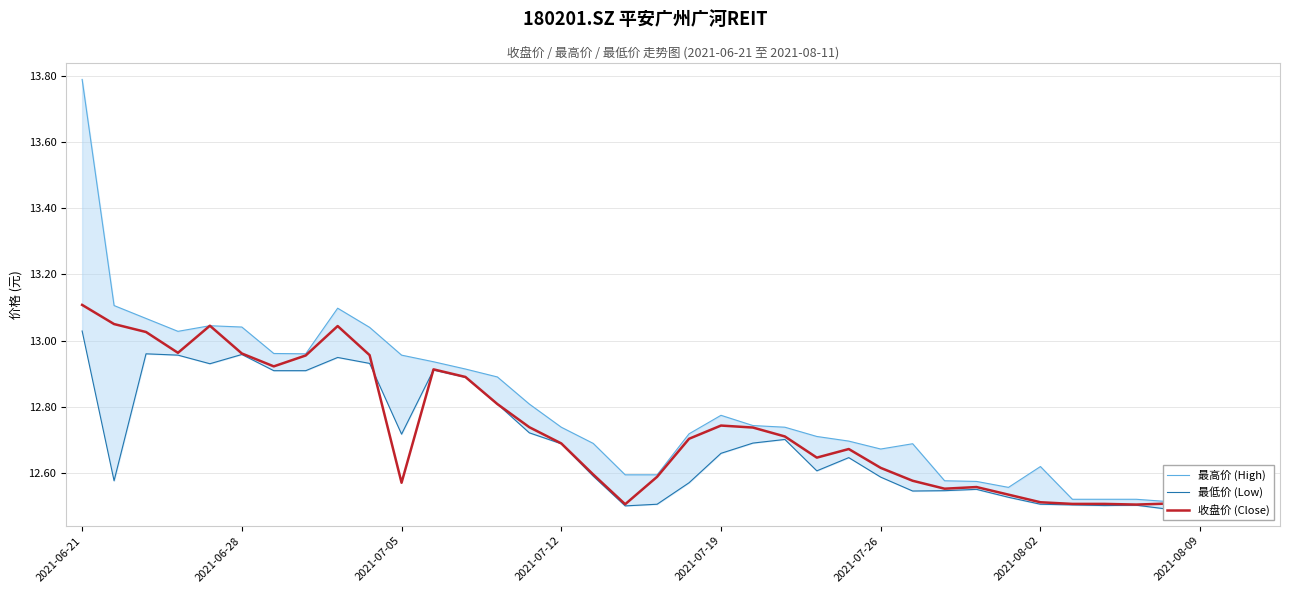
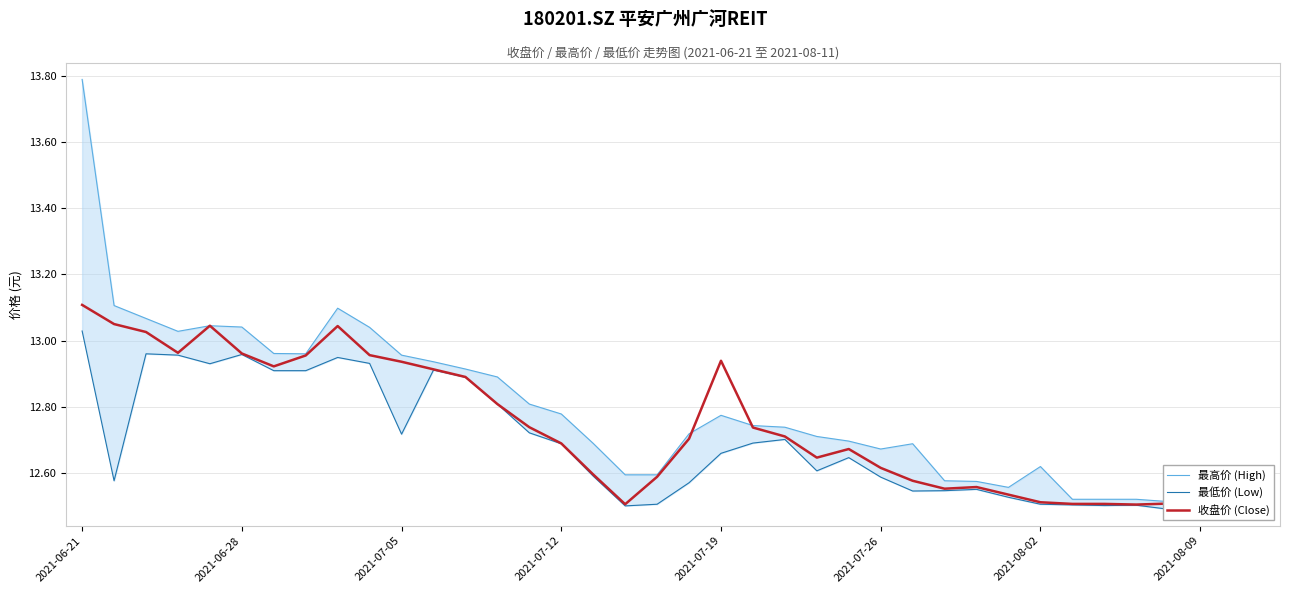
  {
    "最高价 (High)": {
      "2021-06-21": 13.79,
      "2021-06-28": 13.04,
      "2021-07-05": 12.96,
-     "2021-07-12": 12.74,
+     "2021-07-12": 12.78,
      "2021-07-19": 12.77,
      "2021-07-26": 12.67,
      "2021-08-02": 12.62
    },
    "最低价 (Low)": {
      "2021-06-21": 13.03,
      "2021-07-05": 12.72,
      "2021-07-19": 12.66,
      "2021-07-26": 12.59
    },
    "收盘价 (Close)": {
      "2021-06-21": 13.11,
-     "2021-07-05": 12.57,
-     "2021-07-19": 12.74,
+     "2021-07-05": 12.94,
+     "2021-07-19": 12.94,
      "2021-07-26": 12.62
    }
  }
